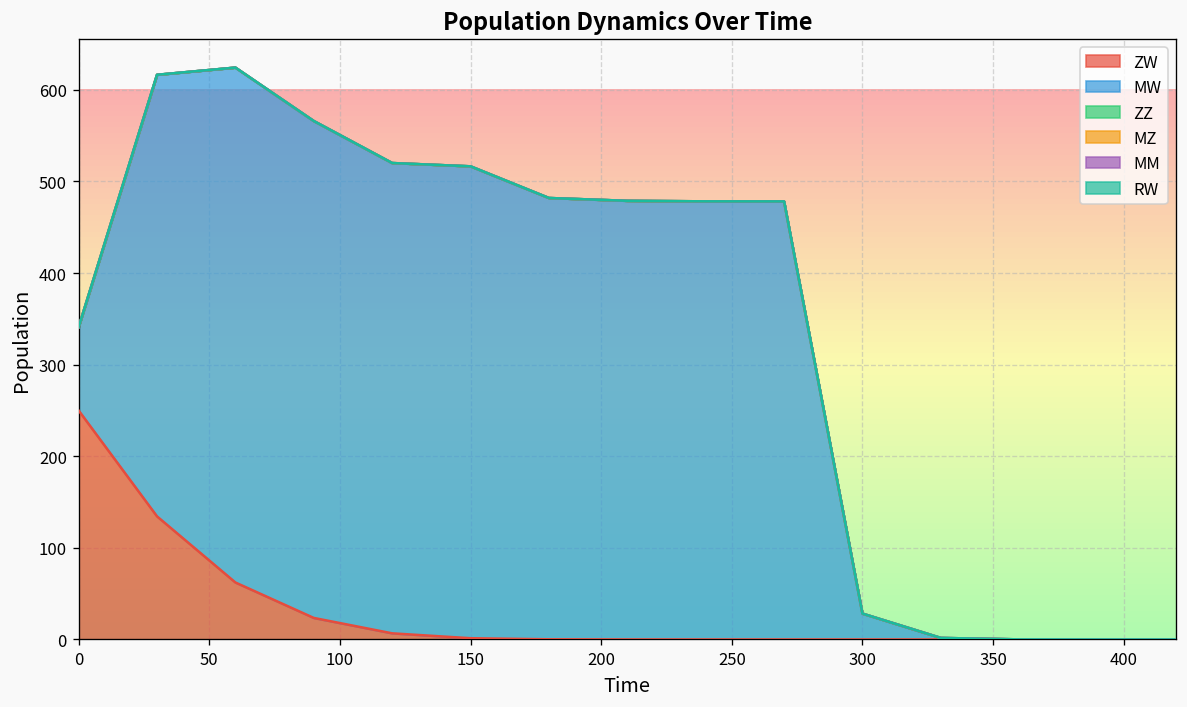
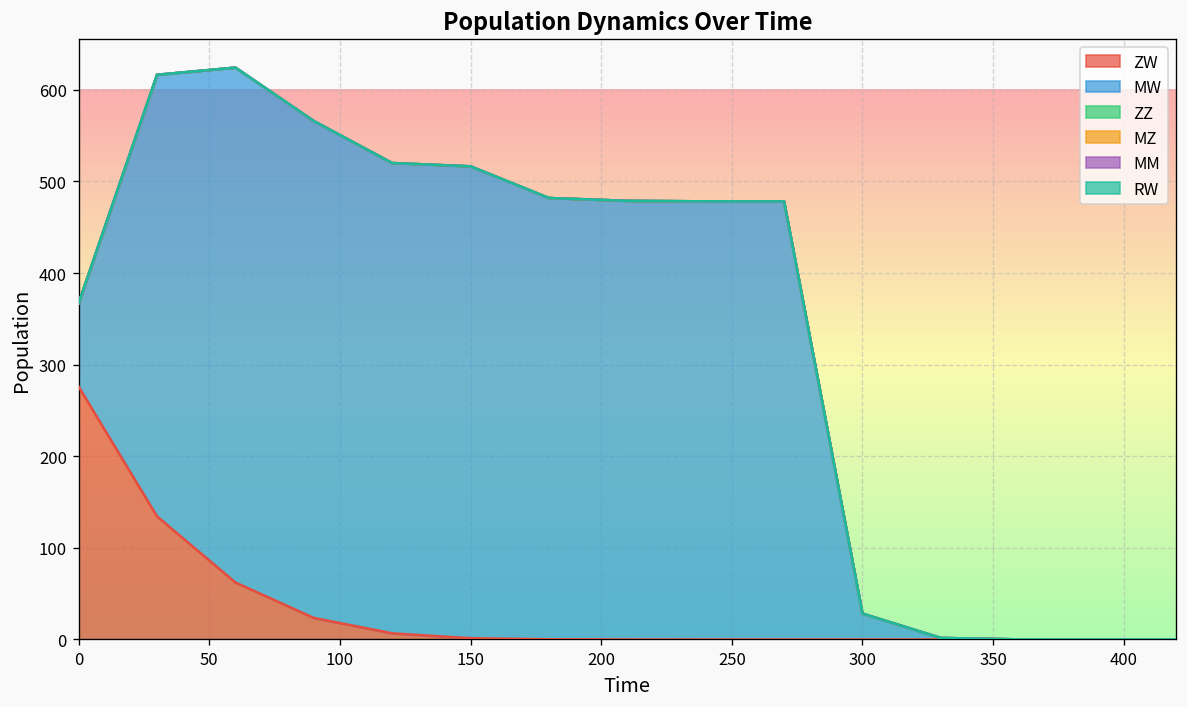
  {
    "ZW": {
-     "0": 250,
+     "0": 280,
      "150": 0,
      "300": 0
    }
  }
